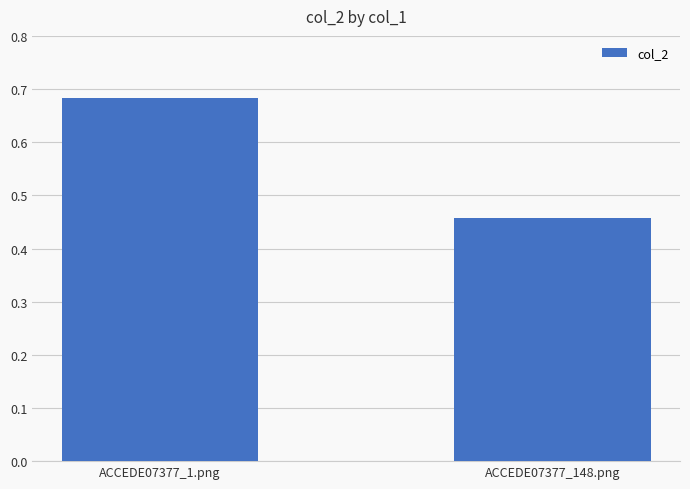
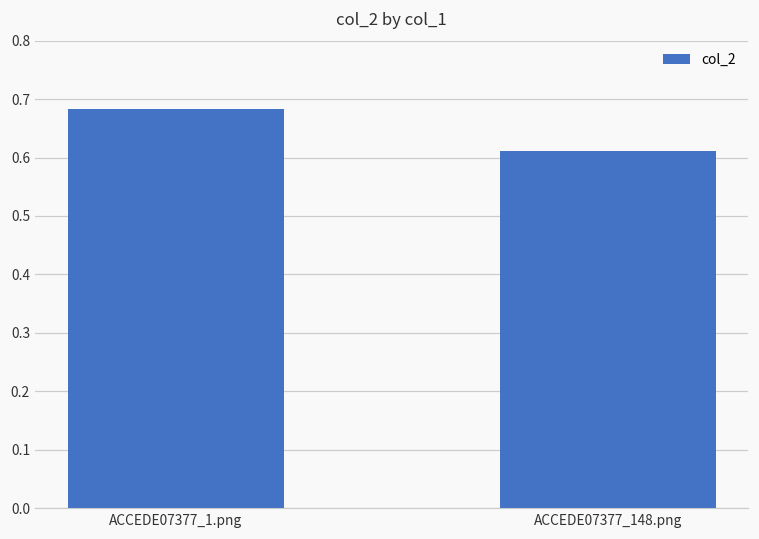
  {
    "ACCEDE07377_1.png": 0.68,
-   "ACCEDE07377_148.png": 0.46
+   "ACCEDE07377_148.png": 0.61
  }
